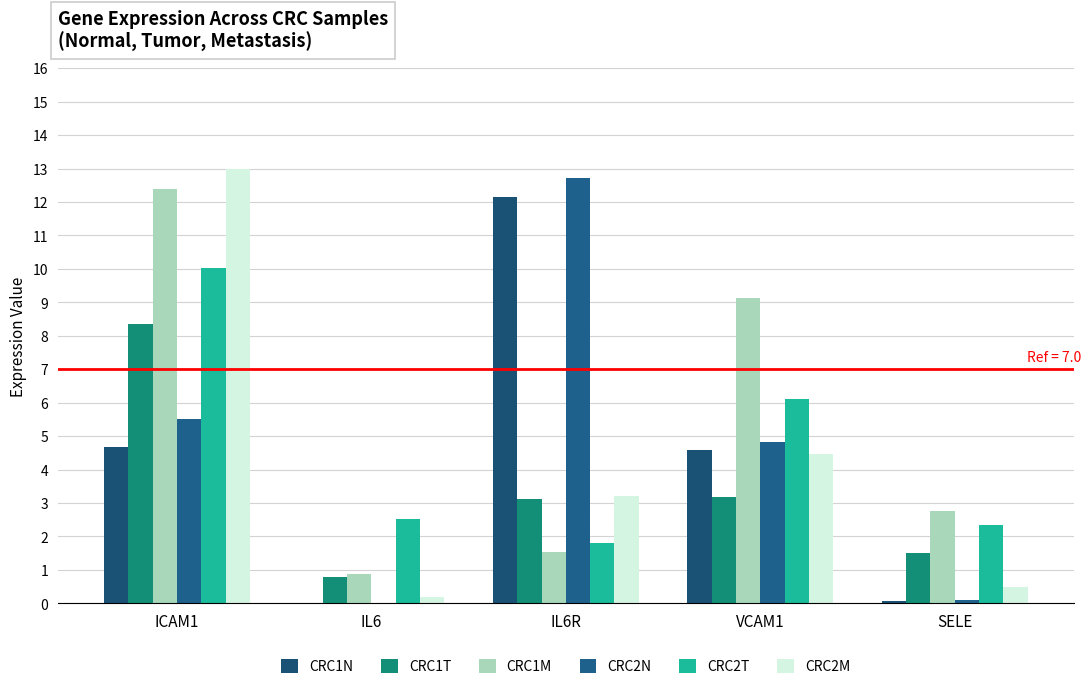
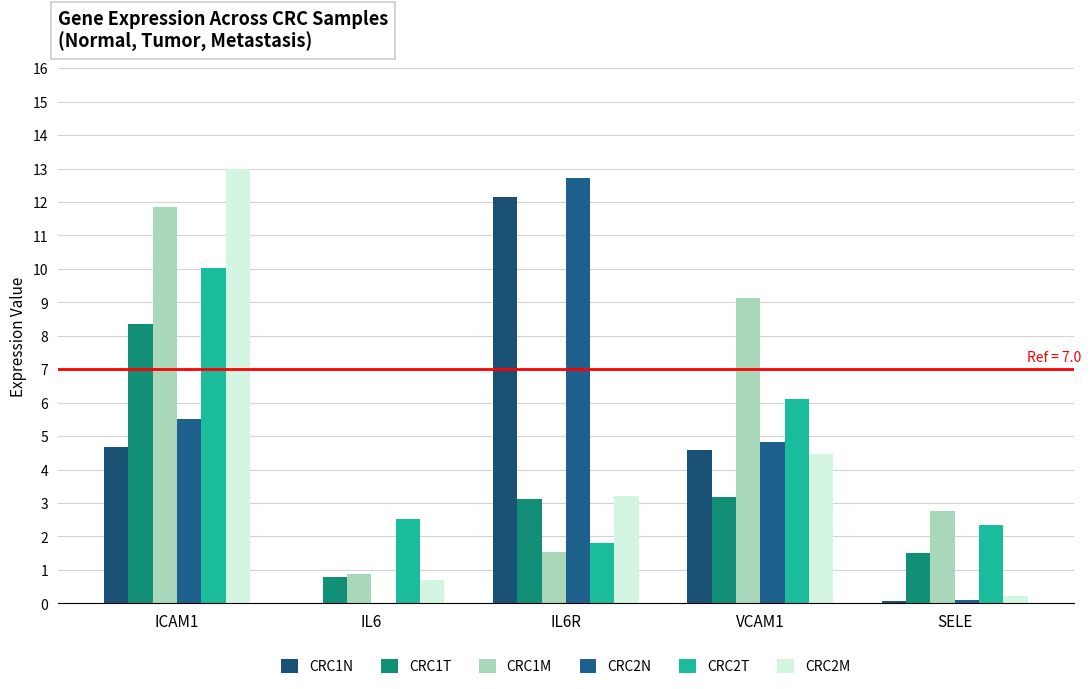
  {
    "CRC1M": {
-     "ICAM1": 12.4,
+     "ICAM1": 11.9,
      "IL6": 0.9,
      "IL6R": 1.5,
      "VCAM1": 9.1,
      "SELE": 2.8
    },
    "CRC2M": {
      "ICAM1": 13.0,
-     "IL6": 0.2,
+     "IL6": 0.7,
      "IL6R": 3.2,
      "VCAM1": 4.5,
-     "SELE": 0.5
+     "SELE": 0.2
    }
  }
